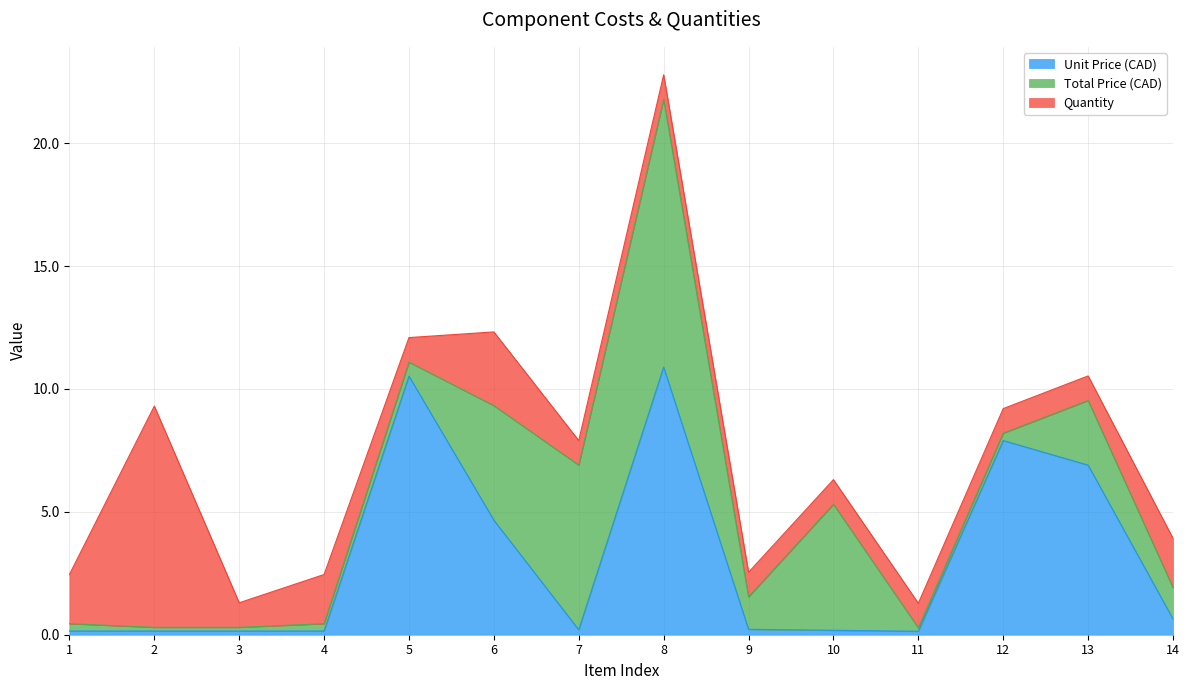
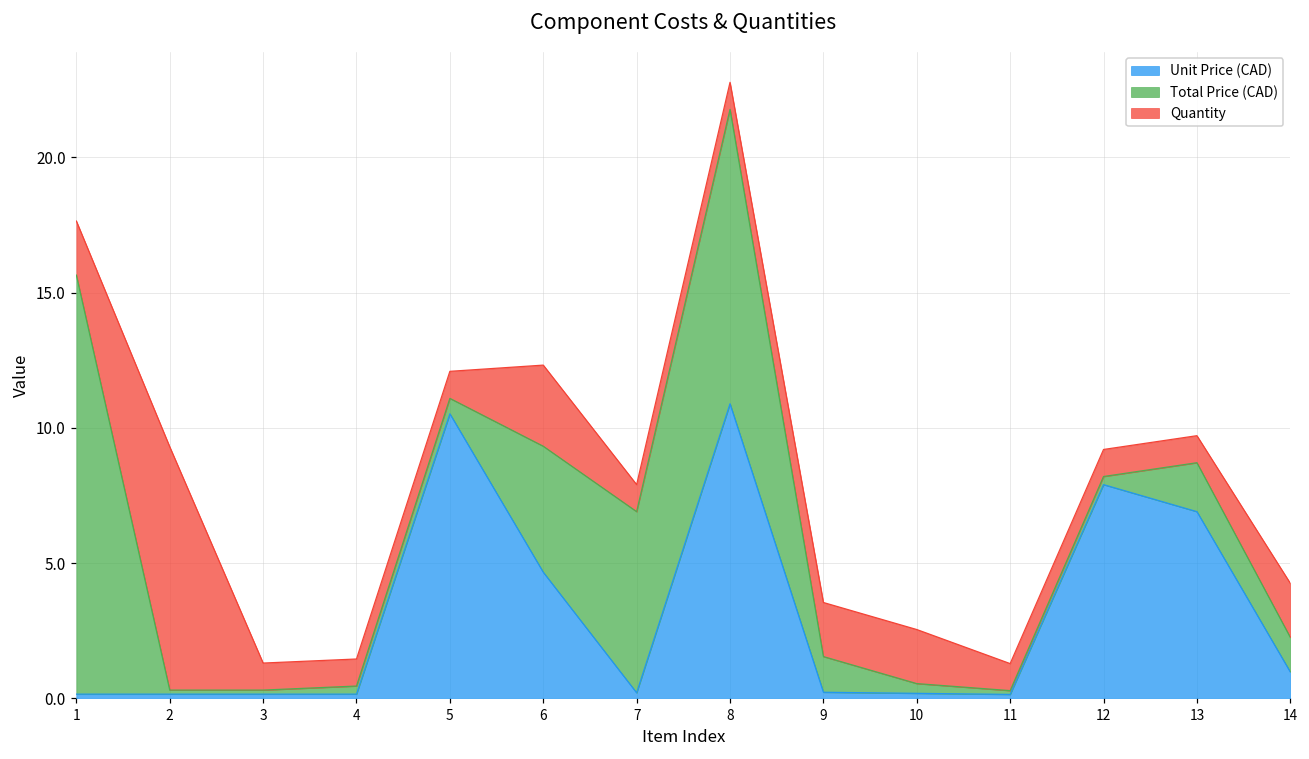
  {
    "Unit Price (CAD)": {
      "1": 0.2,
      "2": 0.2,
      "3": 0.2,
      "4": 0.2,
      "5": 10.5,
      "6": 4.7,
      "7": 0.2,
      "8": 10.9,
      "9": 0.2,
      "10": 0.2,
      "11": 0.1,
      "12": 7.9,
      "13": 6.9,
-     "14": 0.6
+     "14": 1.0
    },
    "Total Price (CAD)": {
-     "1": 0.3,
+     "1": 15.5,
      "2": 0.2,
      "3": 0.2,
      "4": 0.3,
      "5": 0.6,
      "6": 4.7,
      "7": 6.7,
      "8": 10.9,
      "9": 1.3,
-     "10": 5.1,
+     "10": 0.4,
      "11": 0.1,
      "12": 0.3,
-     "13": 2.6,
+     "13": 1.8,
      "14": 1.3
    },
    "Quantity": {
      "1": 2,
      "2": 9,
      "3": 1,
-     "4": 2,
+     "4": 1,
      "5": 1,
      "6": 3,
      "7": 1,
      "8": 1,
-     "9": 1,
-     "10": 1,
+     "9": 2,
+     "10": 2,
      "11": 1,
      "12": 1,
      "13": 1,
      "14": 2
    }
  }
